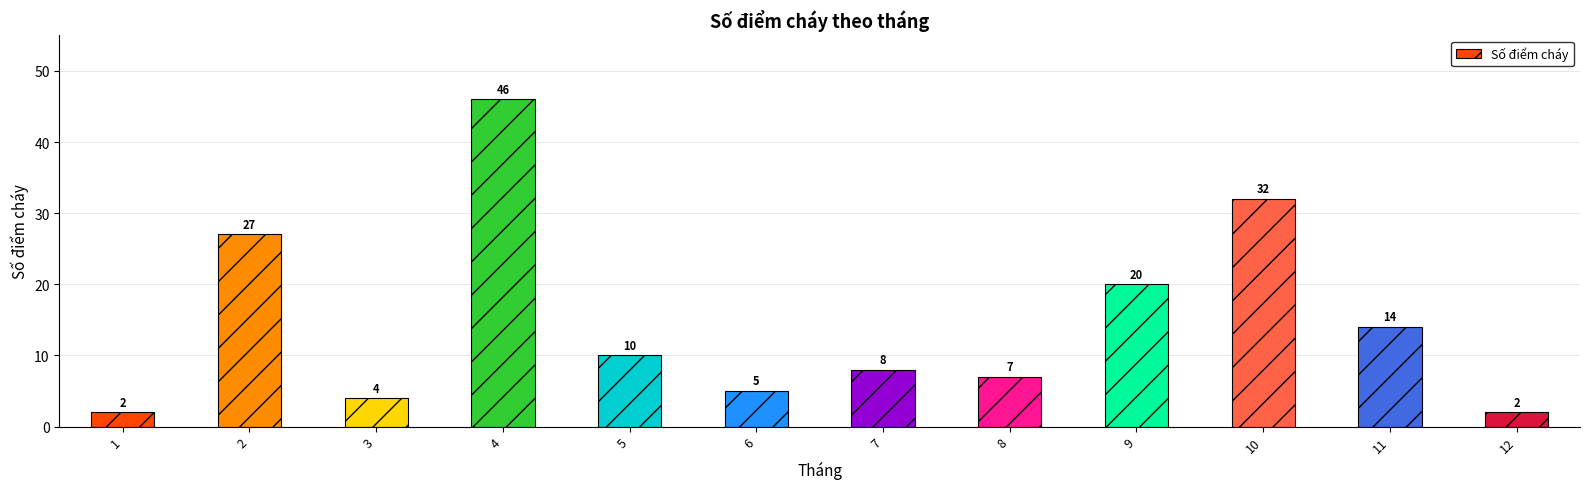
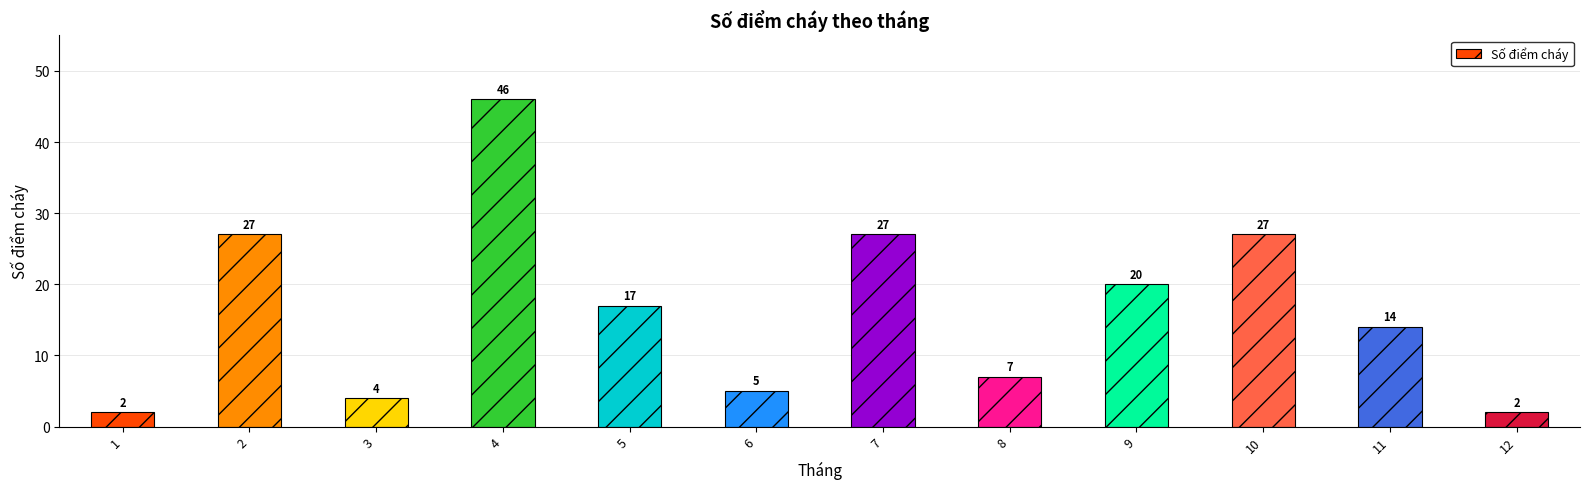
  {
    "1": 2,
    "2": 27,
    "3": 4,
    "4": 46,
-   "5": 10,
+   "5": 17,
    "6": 5,
-   "7": 8,
+   "7": 27,
    "8": 7,
    "9": 20,
-   "10": 32,
+   "10": 27,
    "11": 14,
    "12": 2
  }
